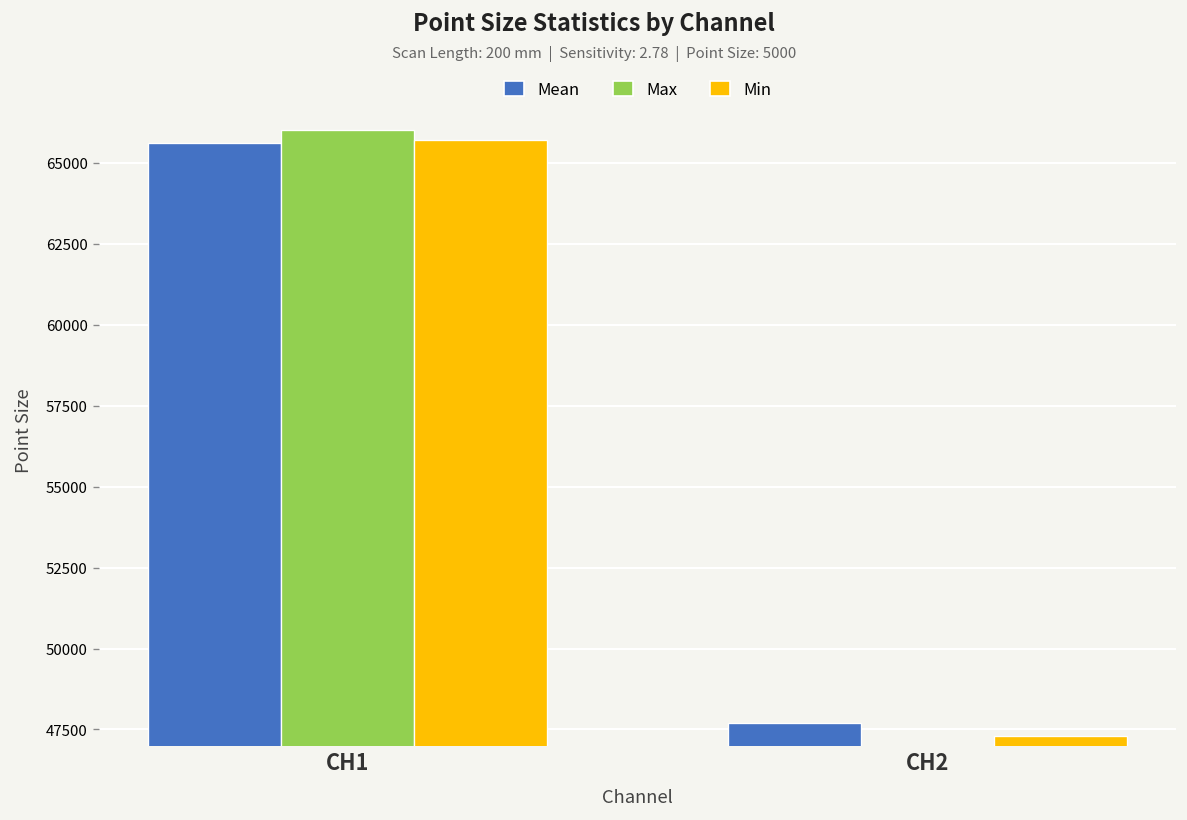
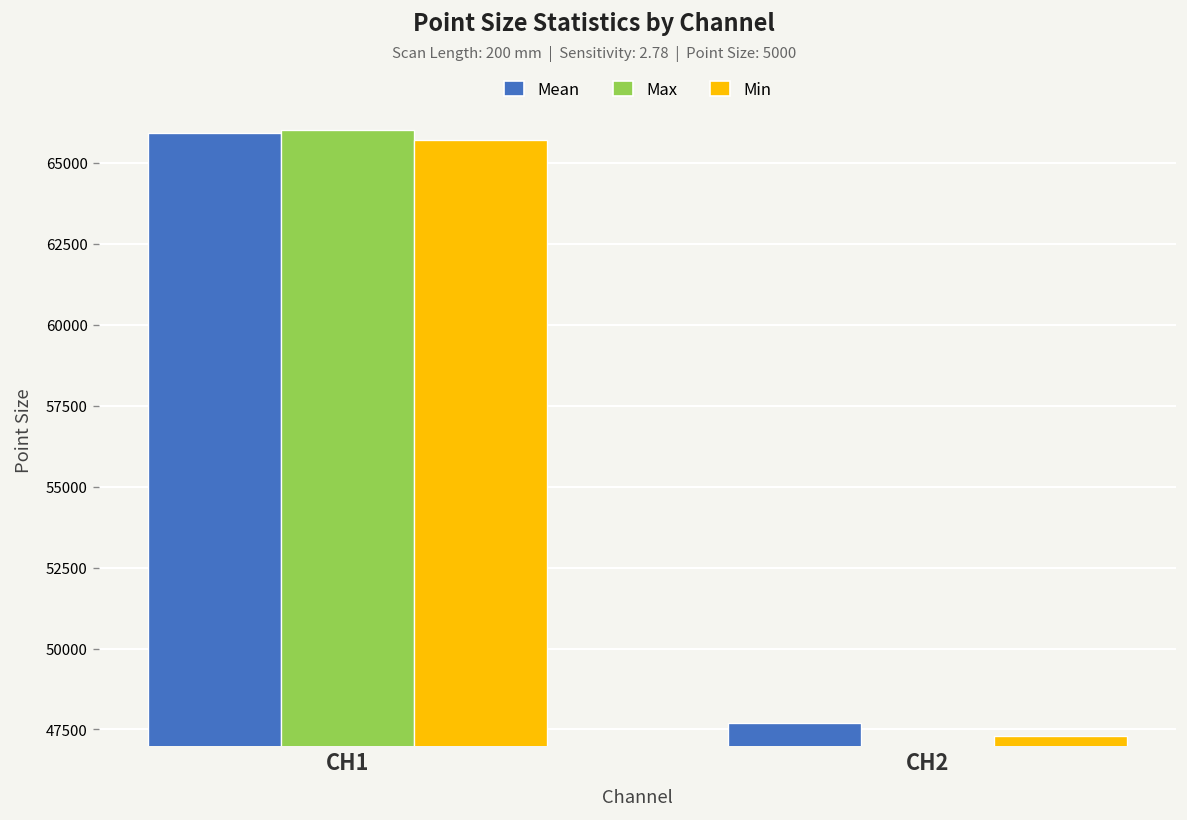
  {
    "Mean": {
-     "CH1": 65600,
+     "CH1": 65900,
      "CH2": 47700
    },
    "Max": {
      "CH1": 66000
    },
    "Min": {
      "CH1": 65700,
      "CH2": 47300
    }
  }
